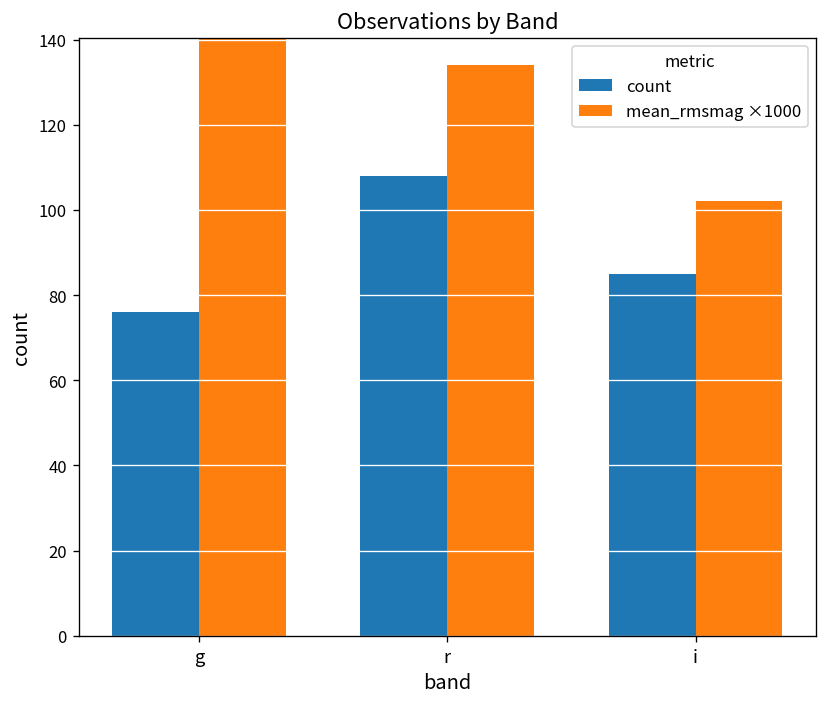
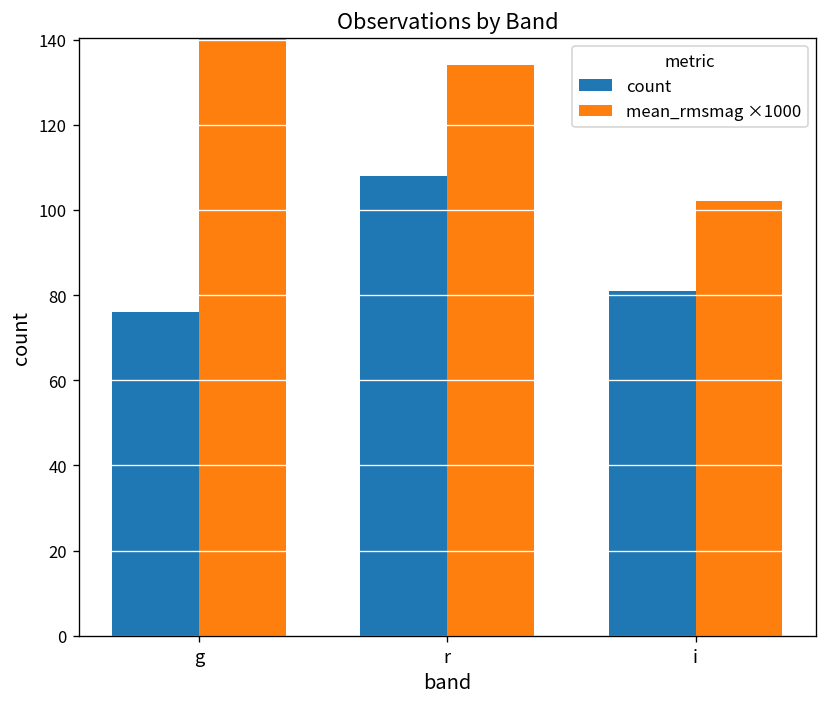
  {
    "count": {
      "g": 76,
      "r": 108,
-     "i": 85
+     "i": 81
    },
    "mean_rmsmag ×1000": {
      "r": 134,
      "i": 102
    }
  }
